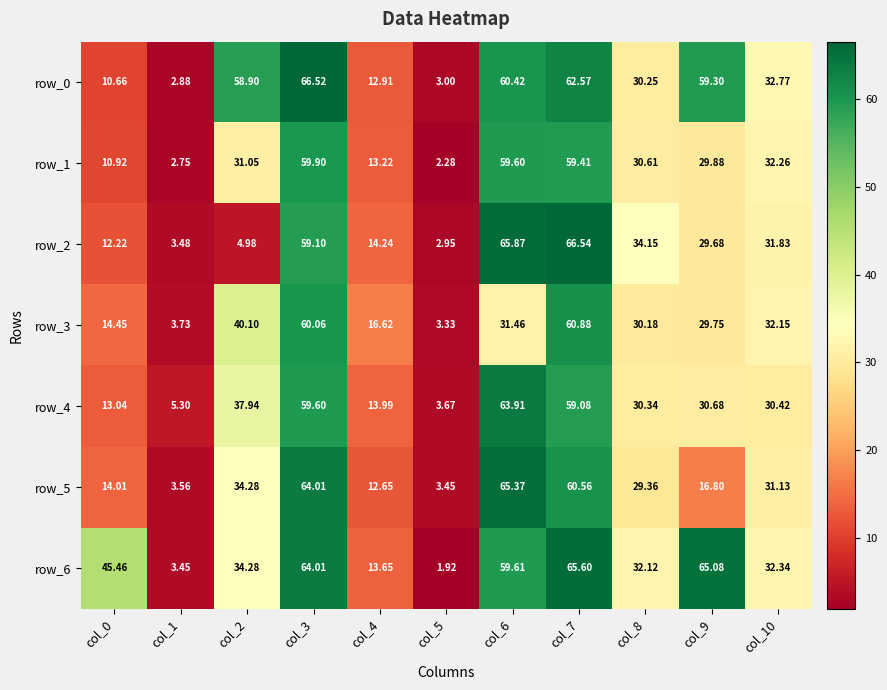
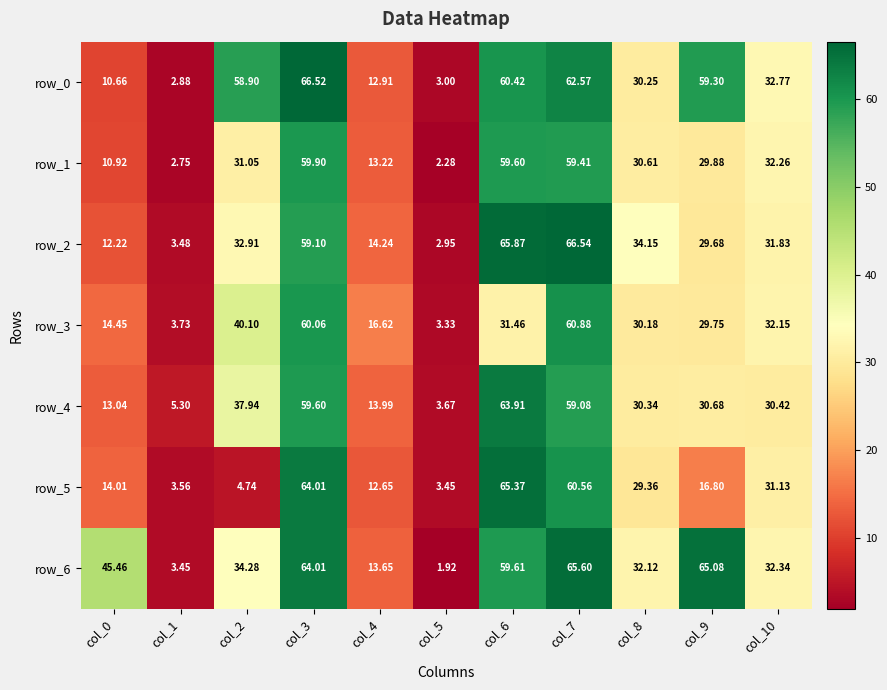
  {
    "row_0": {
      "col_0": 10.66,
      "col_1": 2.88,
      "col_2": 58.90,
      "col_3": 66.52,
      "col_4": 12.91,
      "col_5": 3.00,
      "col_6": 60.42,
      "col_7": 62.57,
      "col_8": 30.25,
      "col_9": 59.30,
      "col_10": 32.77
    },
    "row_1": {
      "col_0": 10.92,
      "col_1": 2.75,
      "col_2": 31.05,
      "col_3": 59.90,
      "col_4": 13.22,
      "col_5": 2.28,
      "col_6": 59.60,
      "col_7": 59.41,
      "col_8": 30.61,
      "col_9": 29.88,
      "col_10": 32.26
    },
    "row_2": {
      "col_0": 12.22,
      "col_1": 3.48,
-     "col_2": 4.98,
+     "col_2": 32.91,
      "col_3": 59.10,
      "col_4": 14.24,
      "col_5": 2.95,
      "col_6": 65.87,
      "col_7": 66.54,
      "col_8": 34.15,
      "col_9": 29.68,
      "col_10": 31.83
    },
    "row_3": {
      "col_0": 14.45,
      "col_1": 3.73,
      "col_2": 40.10,
      "col_3": 60.06,
      "col_4": 16.62,
      "col_5": 3.33,
      "col_6": 31.46,
      "col_7": 60.88,
      "col_8": 30.18,
      "col_9": 29.75,
      "col_10": 32.15
    },
    "row_4": {
      "col_0": 13.04,
      "col_1": 5.30,
      "col_2": 37.94,
      "col_3": 59.60,
      "col_4": 13.99,
      "col_5": 3.67,
      "col_6": 63.91,
      "col_7": 59.08,
      "col_8": 30.34,
      "col_9": 30.68,
      "col_10": 30.42
    },
    "row_5": {
      "col_0": 14.01,
      "col_1": 3.56,
-     "col_2": 34.28,
+     "col_2": 4.74,
      "col_3": 64.01,
      "col_4": 12.65,
      "col_5": 3.45,
      "col_6": 65.37,
      "col_7": 60.56,
      "col_8": 29.36,
      "col_9": 16.80,
      "col_10": 31.13
    },
    "row_6": {
      "col_0": 45.46,
      "col_1": 3.45,
      "col_2": 34.28,
      "col_3": 64.01,
      "col_4": 13.65,
      "col_5": 1.92,
      "col_6": 59.61,
      "col_7": 65.60,
      "col_8": 32.12,
      "col_9": 65.08,
      "col_10": 32.34
    }
  }
